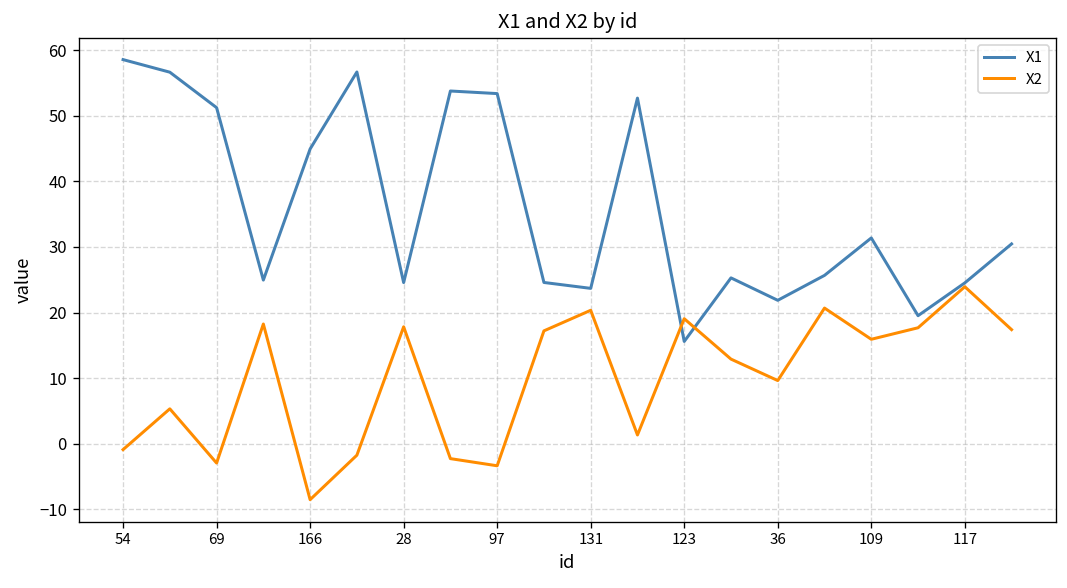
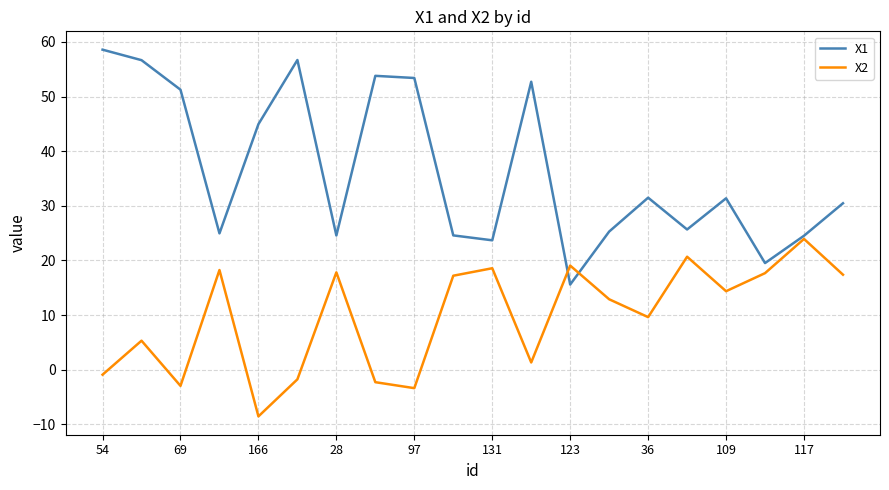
  {
    "X1": {
      "54": 59,
      "69": 51,
      "166": 45,
      "28": 25,
      "97": 53,
      "131": 24,
      "123": 16,
-     "36": 22,
+     "36": 31,
      "109": 31,
      "117": 25
    },
    "X2": {
      "54": -1,
      "69": -3,
      "166": -9,
      "28": 18,
      "97": -3,
-     "131": 20,
+     "131": 19,
      "123": 19,
      "36": 10,
-     "109": 16,
+     "109": 14,
      "117": 24
    }
  }
